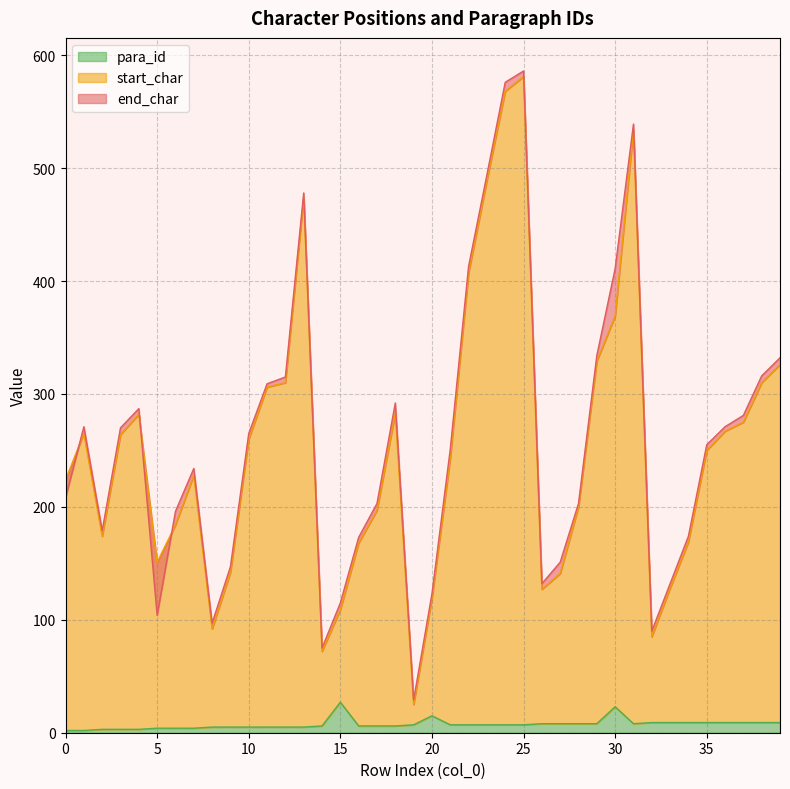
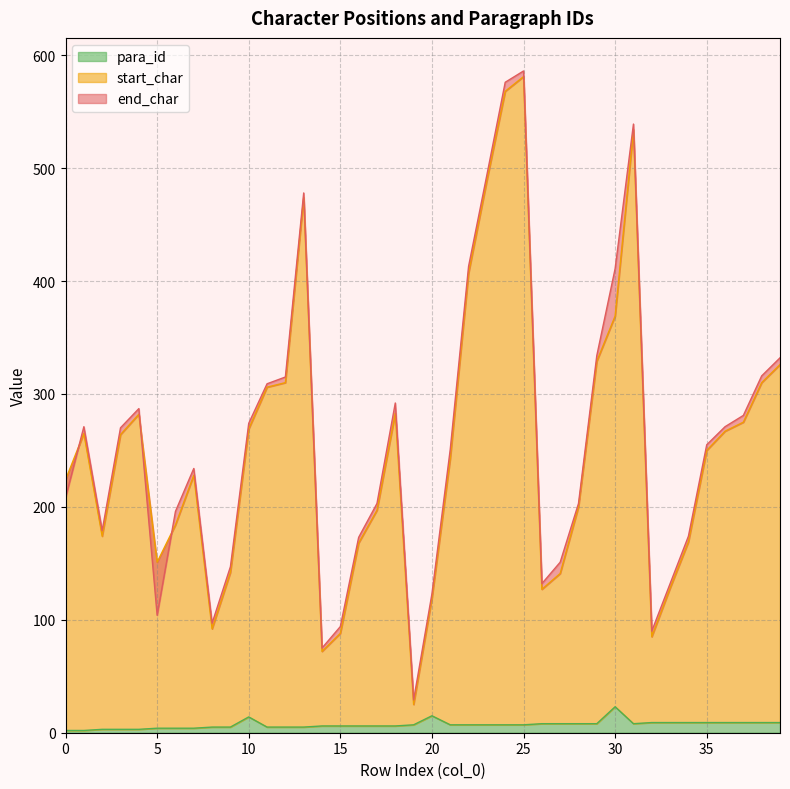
  {
    "para_id": {
      "0": 2,
      "5": 4,
-     "10": 5,
-     "15": 27,
+     "10": 14,
+     "15": 6,
      "20": 15,
      "25": 7,
      "30": 23,
      "35": 9
    },
    "start_char": {
      "10": 255,
      "15": 82,
      "20": 104,
      "25": 574,
      "30": 346,
      "35": 241
    }
  }
